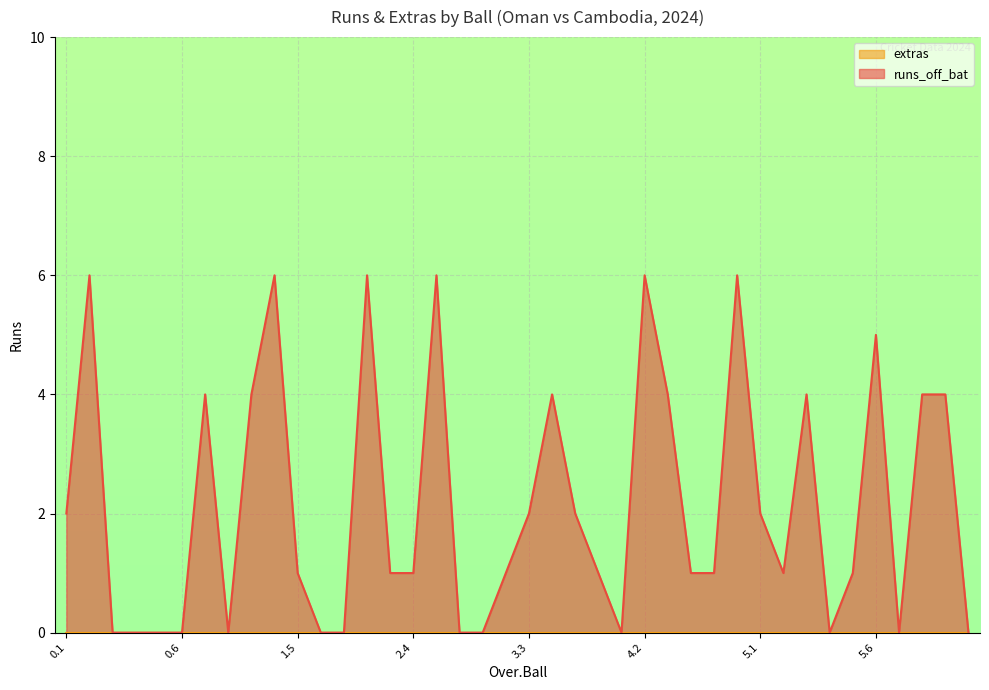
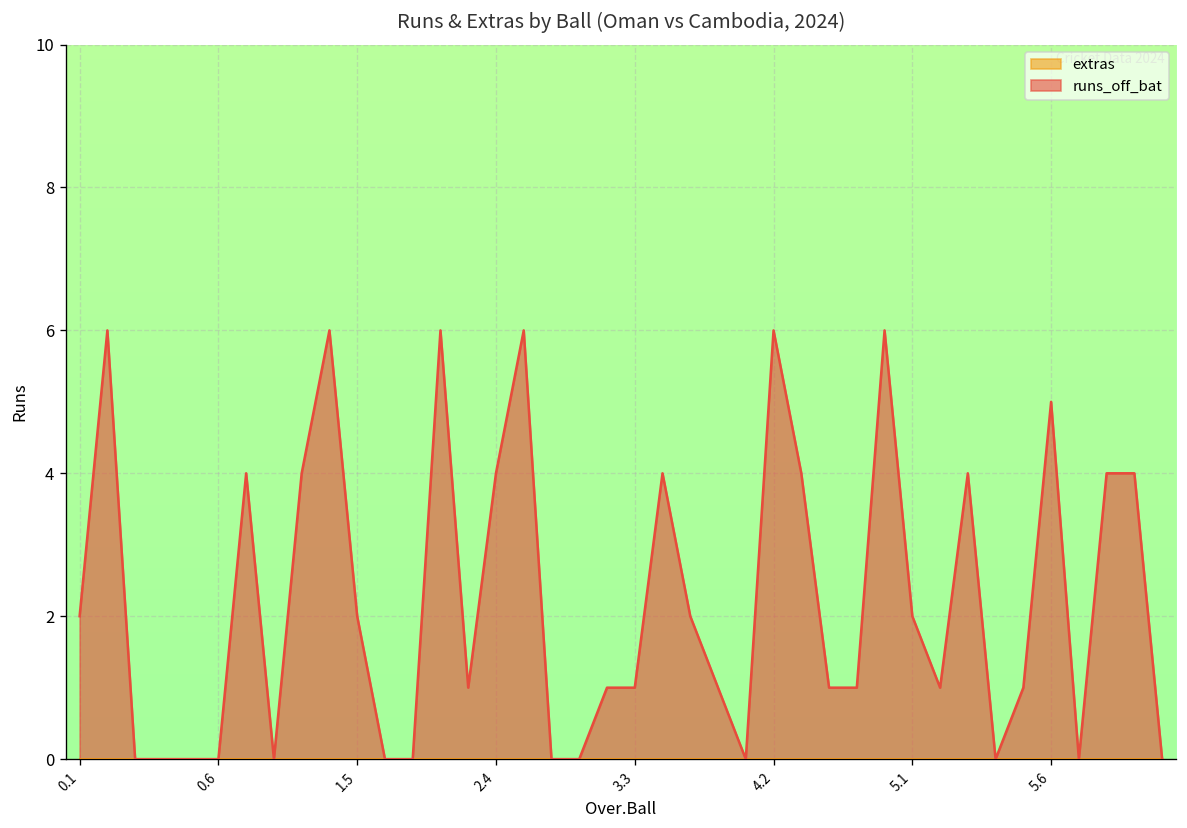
  {
    "extras": {
      "0.1": 0,
      "1.5": 0,
      "2.4": 0,
      "3.3": 0,
      "4.2": 0,
      "5.1": 0,
      "5.6": 0
    },
    "runs_off_bat": {
      "0.1": 2,
-     "1.5": 1,
-     "2.4": 1,
-     "3.3": 2,
+     "1.5": 2,
+     "2.4": 4,
+     "3.3": 1,
      "4.2": 6,
      "5.1": 2,
      "5.6": 5
    }
  }
